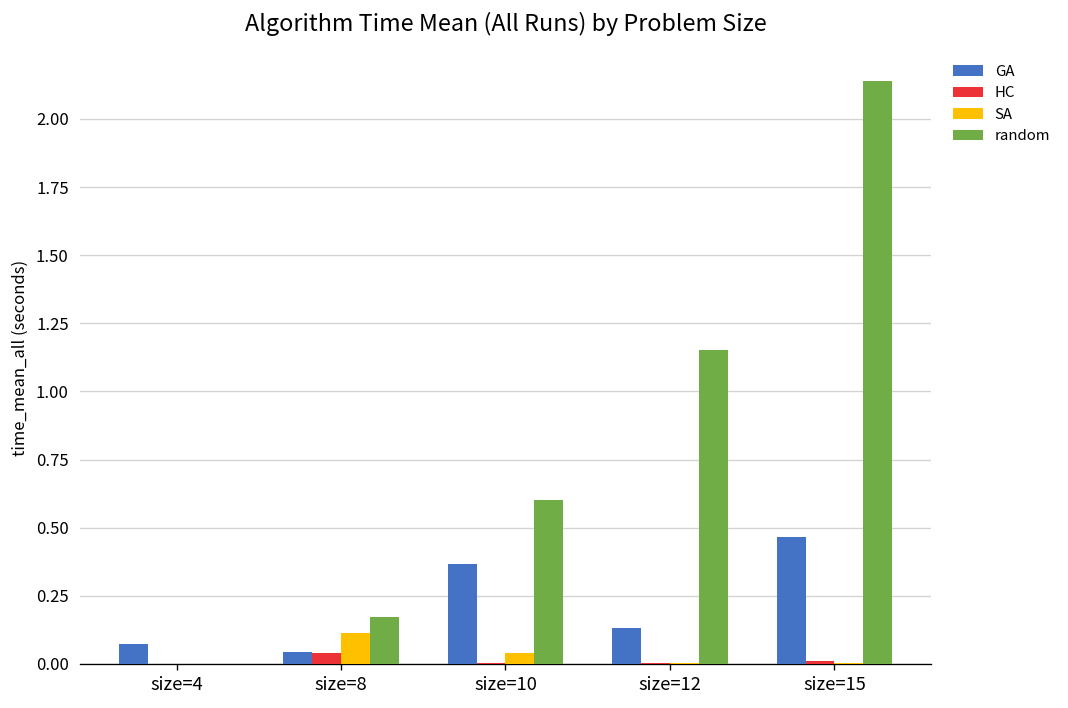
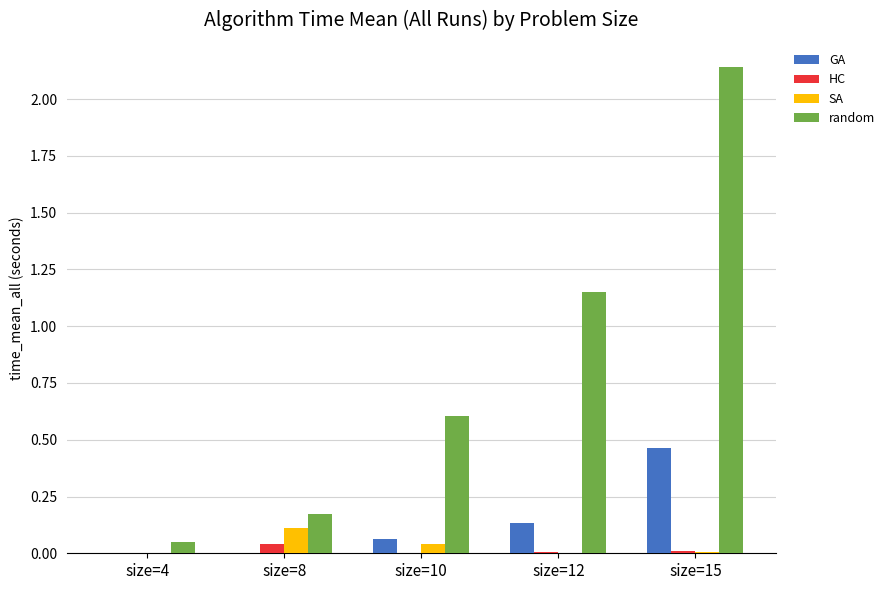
  {
    "GA": {
-     "size=4": 0.07,
-     "size=8": 0.05,
-     "size=10": 0.37,
+     "size=4": 0.00,
+     "size=8": 0.00,
+     "size=10": 0.06,
      "size=12": 0.13,
      "size=15": 0.46
    },
    "HC": {
      "size=8": 0.04,
      "size=15": 0.01
    },
    "SA": {
      "size=8": 0.11,
      "size=10": 0.04
    },
    "random": {
-     "size=4": 0.00,
+     "size=4": 0.05,
      "size=8": 0.17,
      "size=10": 0.60,
      "size=12": 1.15,
      "size=15": 2.14
    }
  }
